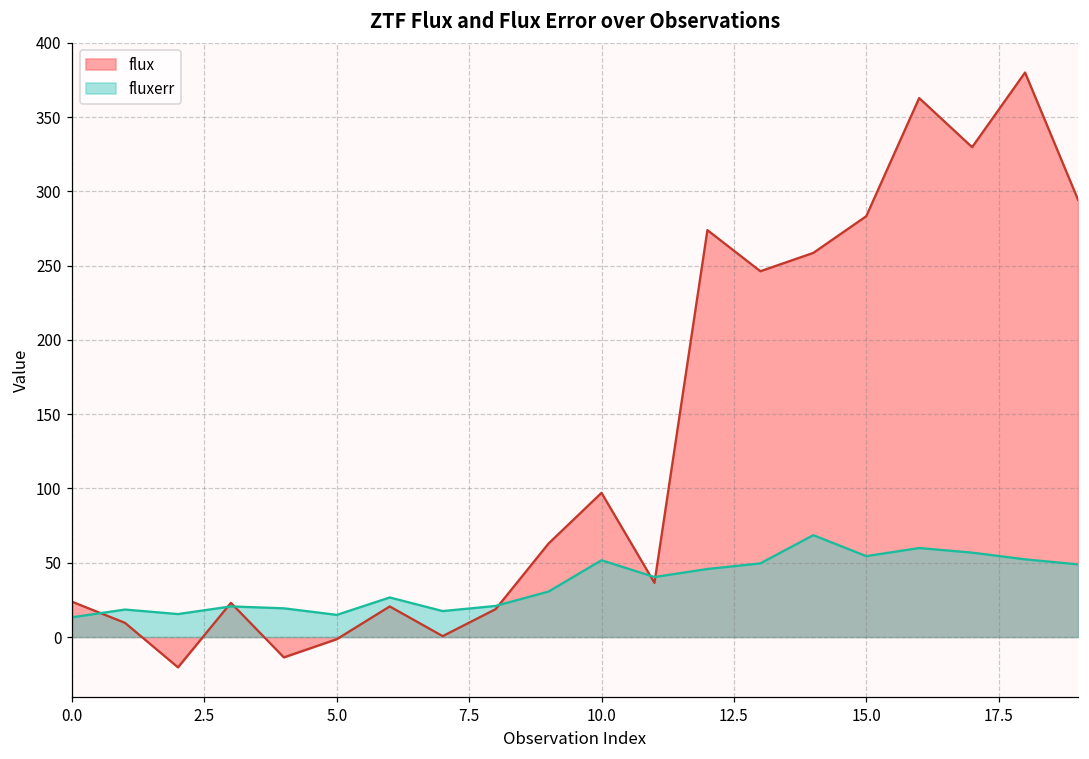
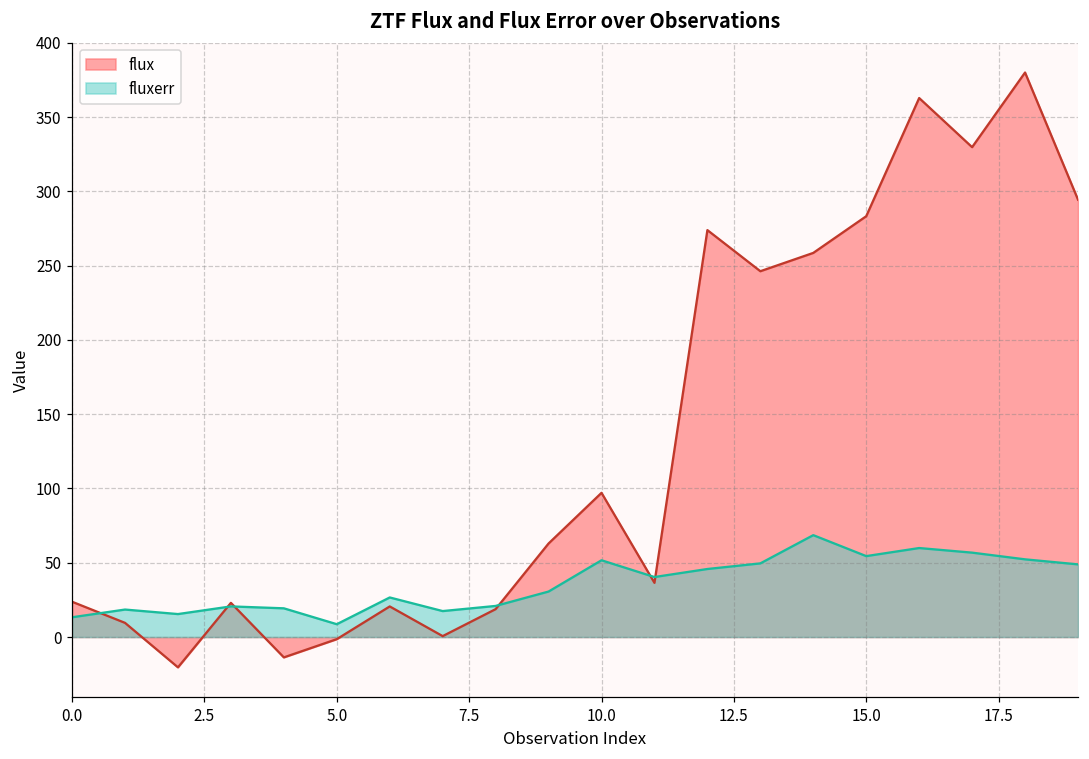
  {
    "fluxerr": {
      "0.0": 13,
-     "5.0": 15,
+     "5.0": 9,
      "10.0": 52,
      "15.0": 54
    }
  }
